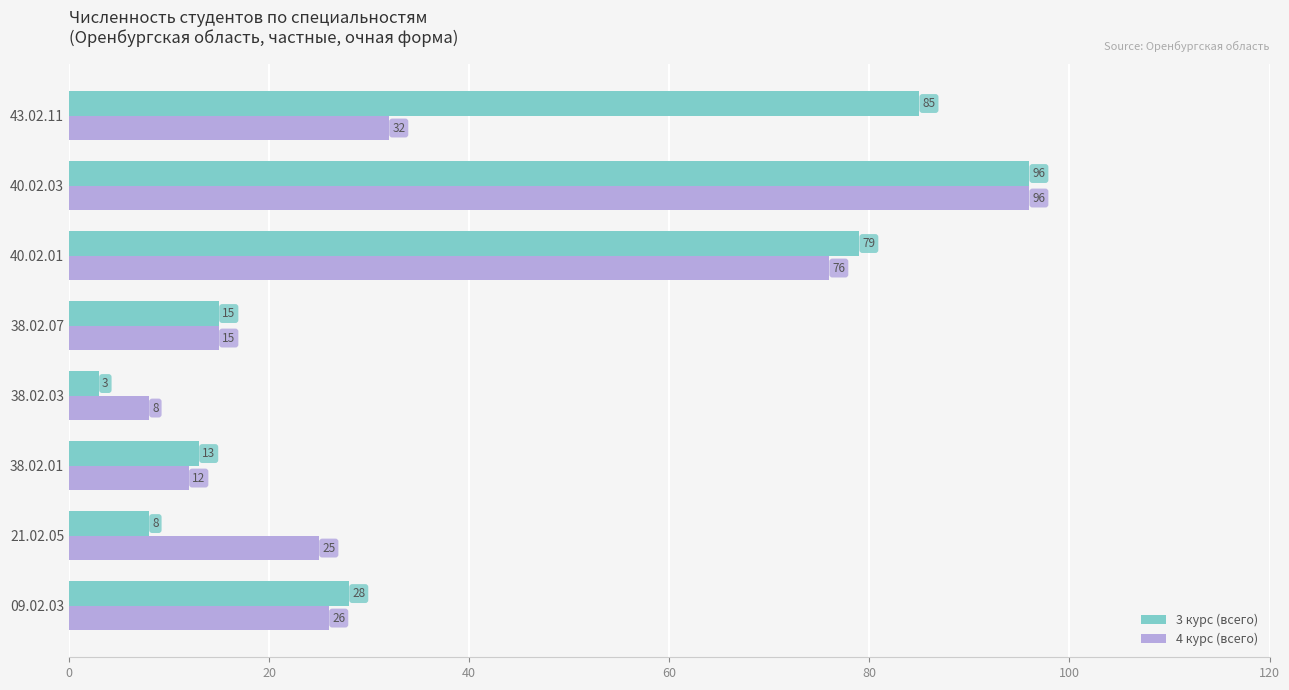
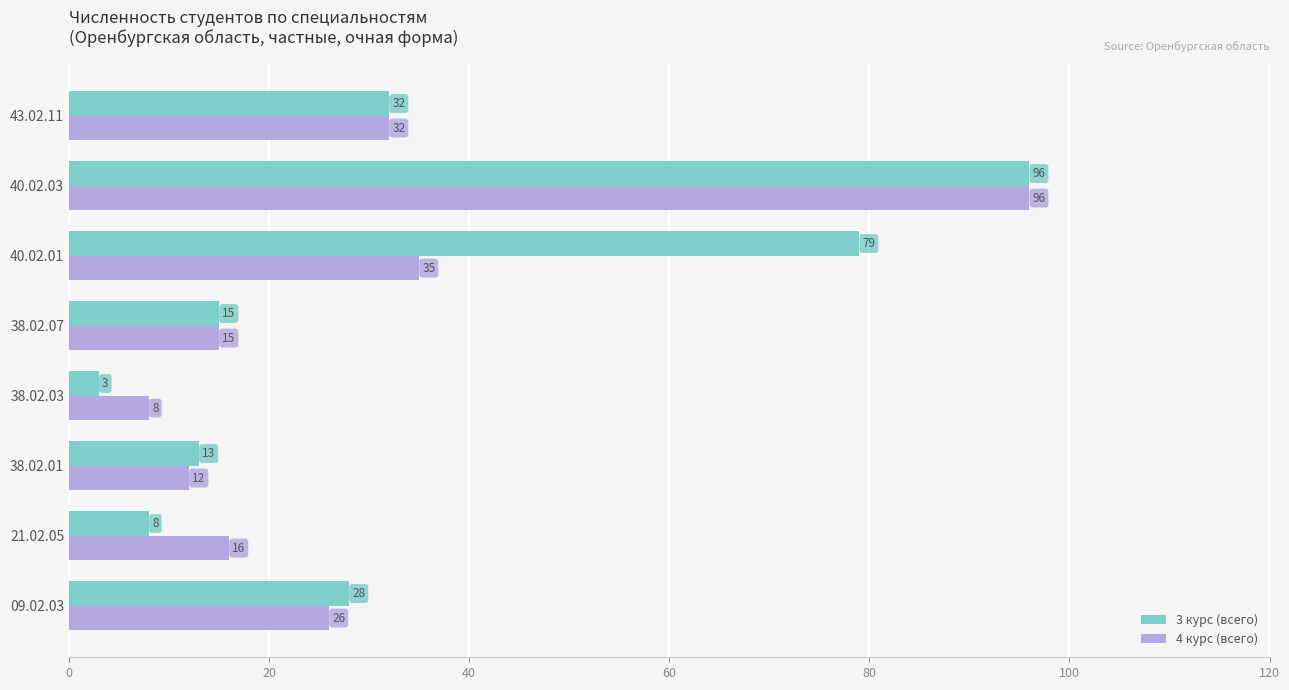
  {
    "3 курс (всего)": {
-     "43.02.11": 85
+     "43.02.11": 32
    },
    "4 курс (всего)": {
-     "40.02.01": 76,
-     "21.02.05": 25
+     "40.02.01": 35,
+     "21.02.05": 16
    }
  }
